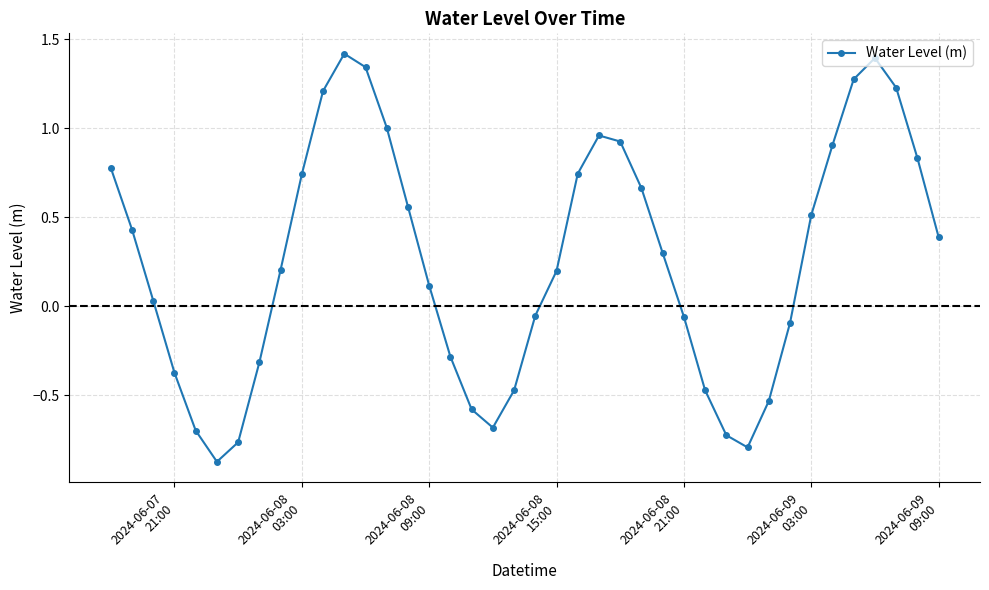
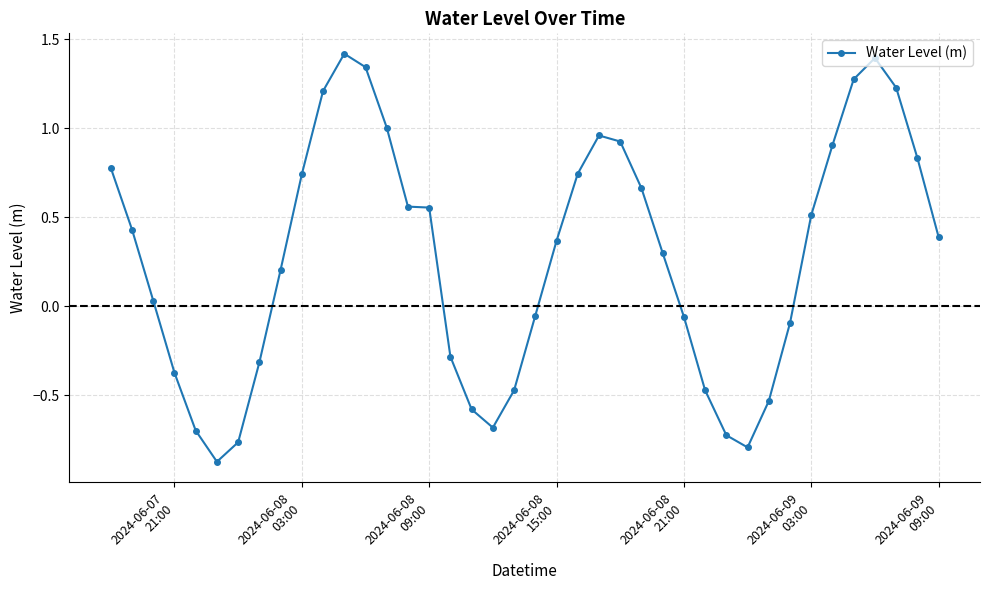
  {
    "2024-06-07 21:00": -0.37,
    "2024-06-08 03:00": 0.74,
-   "2024-06-08 09:00": 0.12,
-   "2024-06-08 15:00": 0.20,
+   "2024-06-08 09:00": 0.55,
+   "2024-06-08 15:00": 0.37,
    "2024-06-08 21:00": -0.06,
    "2024-06-09 03:00": 0.51,
    "2024-06-09 09:00": 0.39
  }
